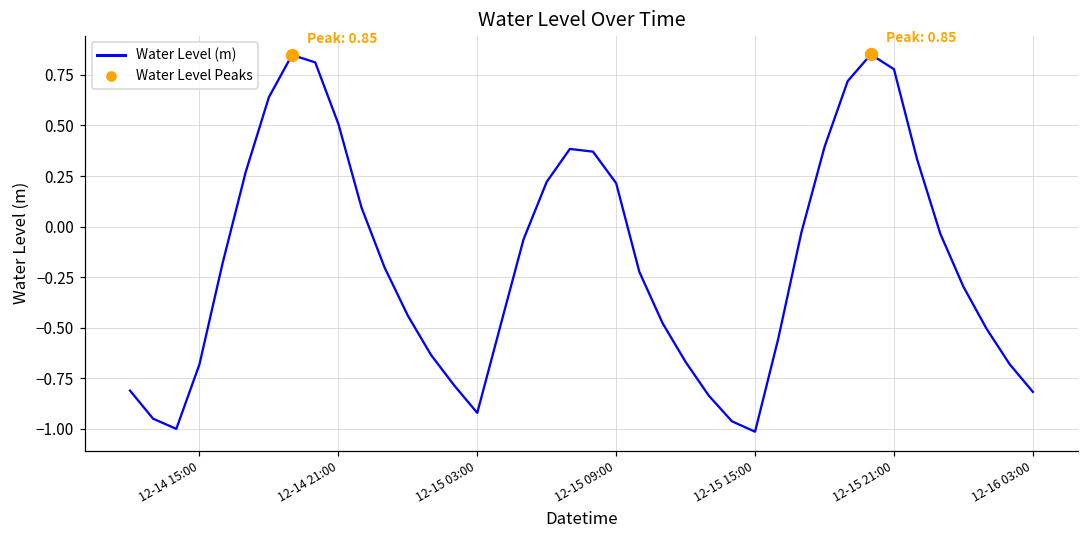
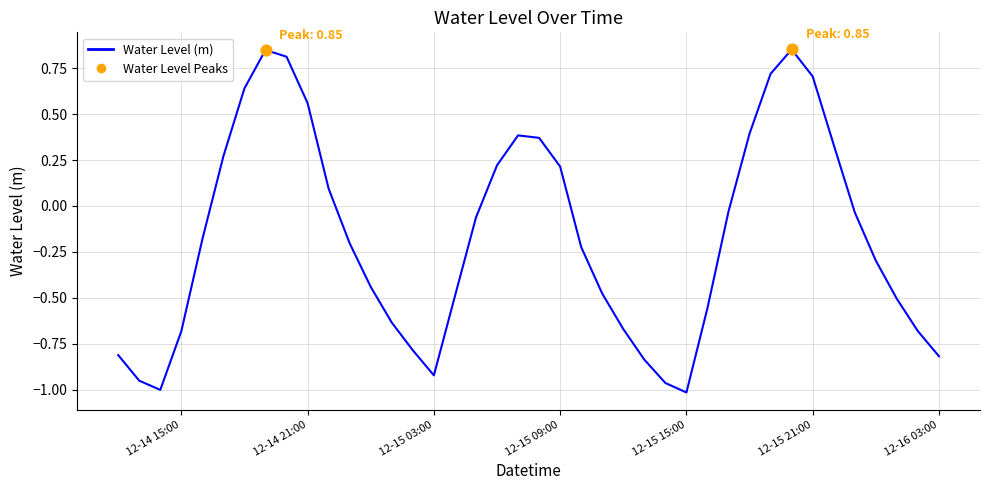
  {
    "Water Level (m)": {
      "12-14 15:00": -0.68,
-     "12-14 21:00": 0.51,
+     "12-14 21:00": 0.56,
      "12-15 03:00": -0.92,
      "12-15 09:00": 0.21,
      "12-15 15:00": -1.02,
-     "12-15 21:00": 0.78,
+     "12-15 21:00": 0.70,
      "12-16 03:00": -0.82
    }
  }
